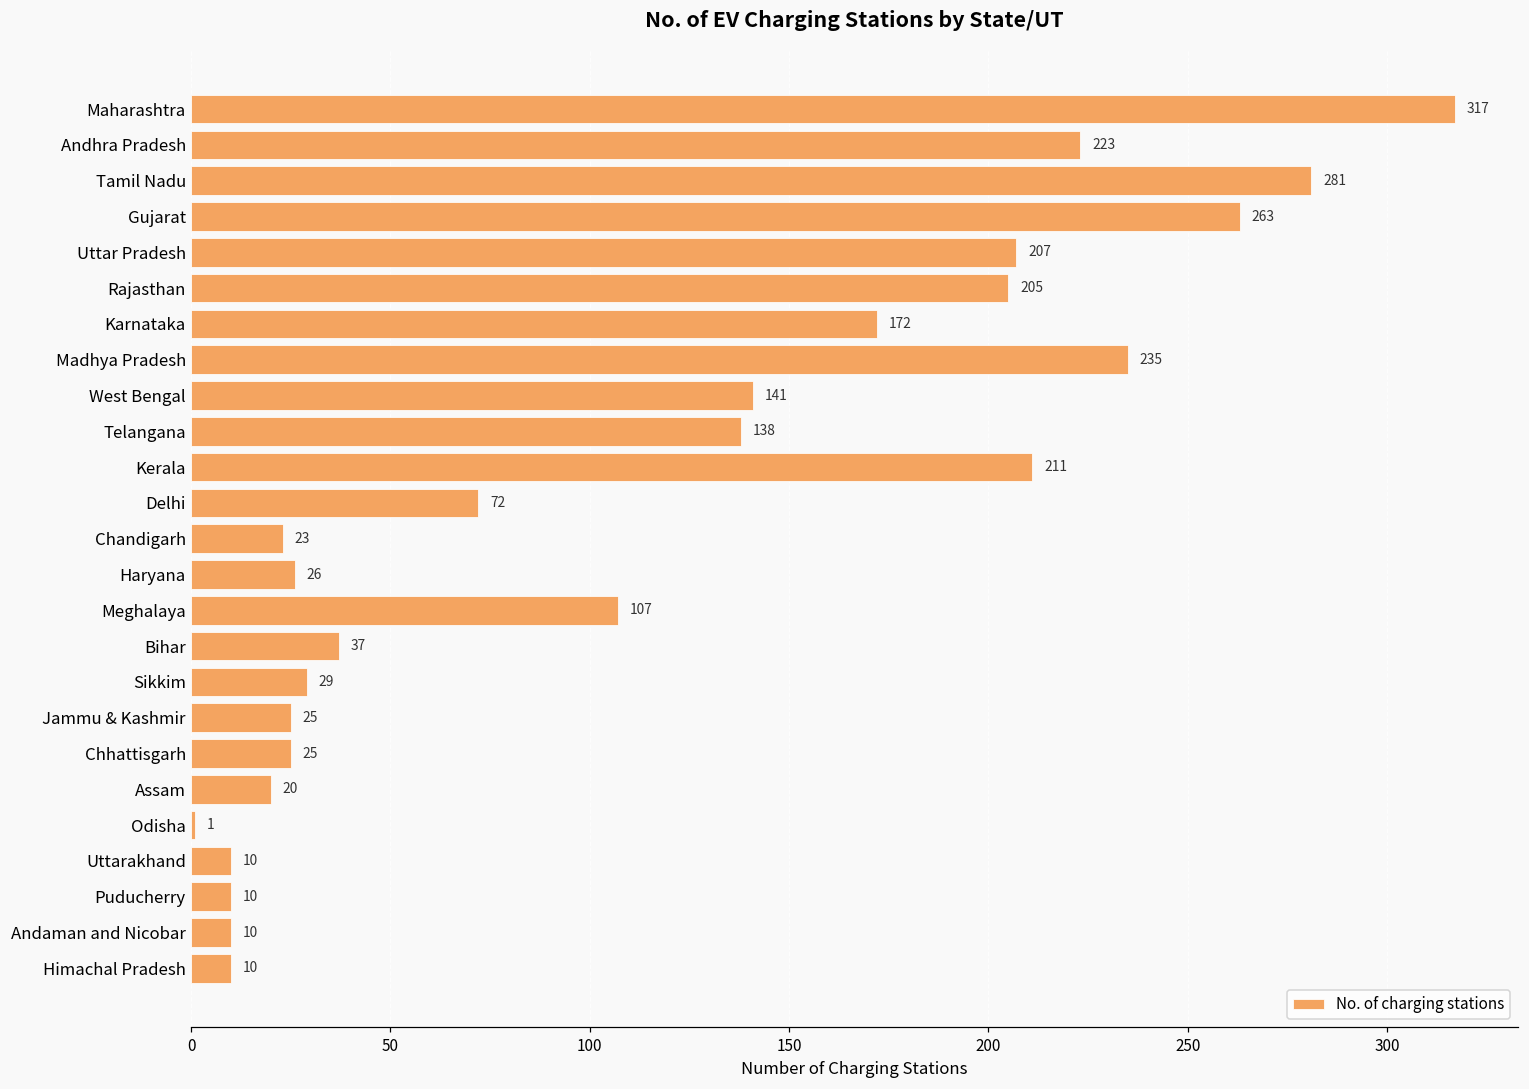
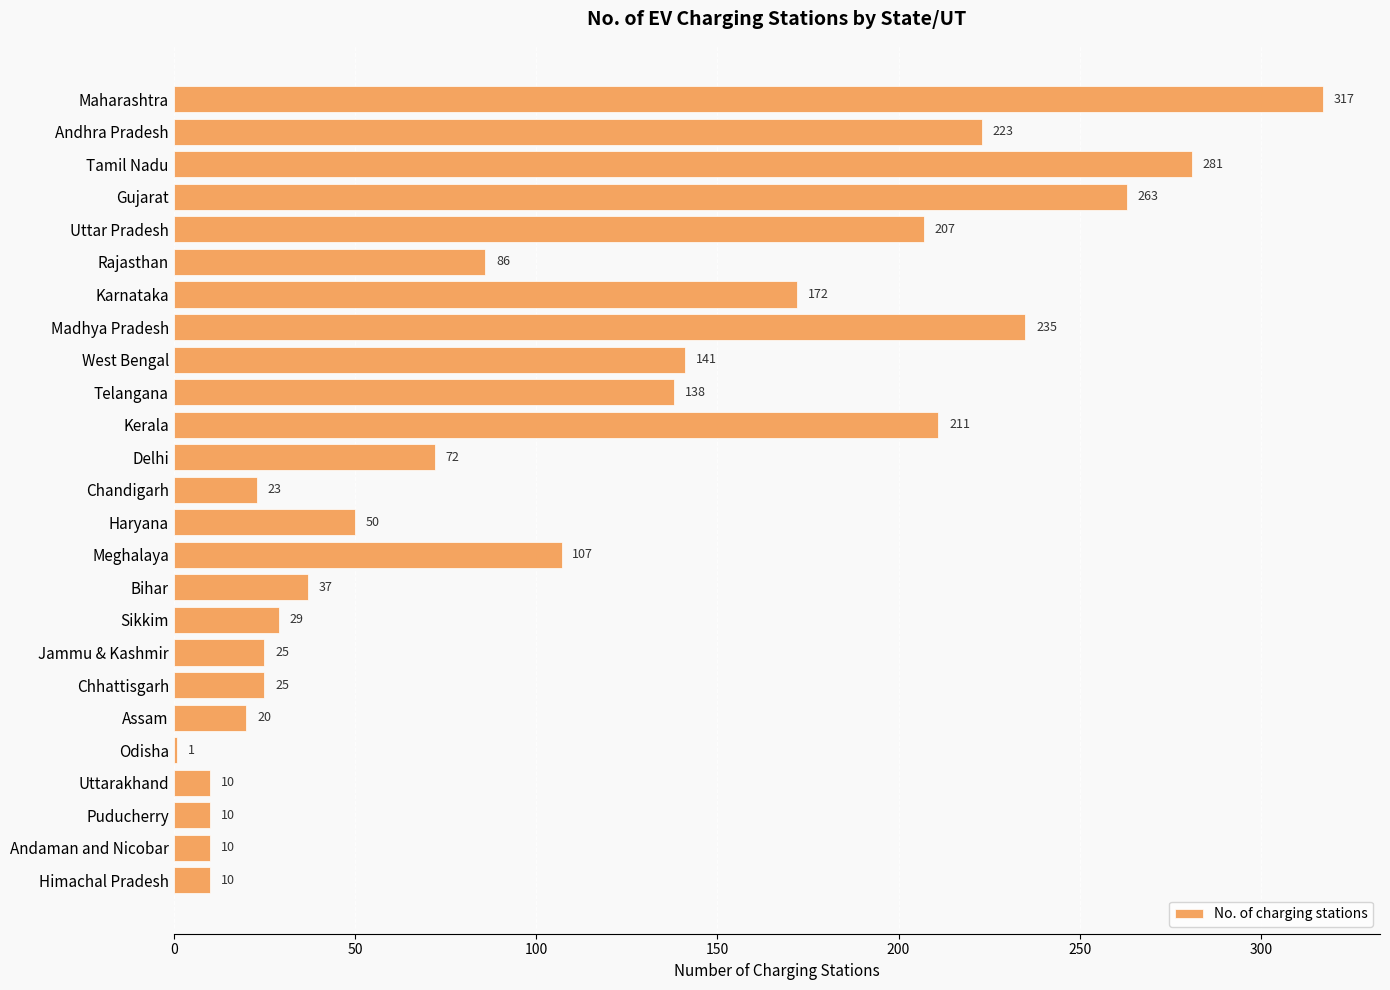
  {
    "Maharashtra": 317,
    "Andhra Pradesh": 223,
    "Tamil Nadu": 281,
    "Gujarat": 263,
    "Uttar Pradesh": 207,
-   "Rajasthan": 205,
+   "Rajasthan": 86,
    "Karnataka": 172,
    "Madhya Pradesh": 235,
    "West Bengal": 141,
    "Telangana": 138,
    "Kerala": 211,
    "Delhi": 72,
    "Chandigarh": 23,
-   "Haryana": 26,
+   "Haryana": 50,
    "Meghalaya": 107,
    "Bihar": 37,
    "Sikkim": 29,
    "Jammu & Kashmir": 25,
    "Chhattisgarh": 25,
    "Assam": 20,
    "Odisha": 1,
    "Uttarakhand": 10,
    "Puducherry": 10,
    "Andaman and Nicobar": 10,
    "Himachal Pradesh": 10
  }
